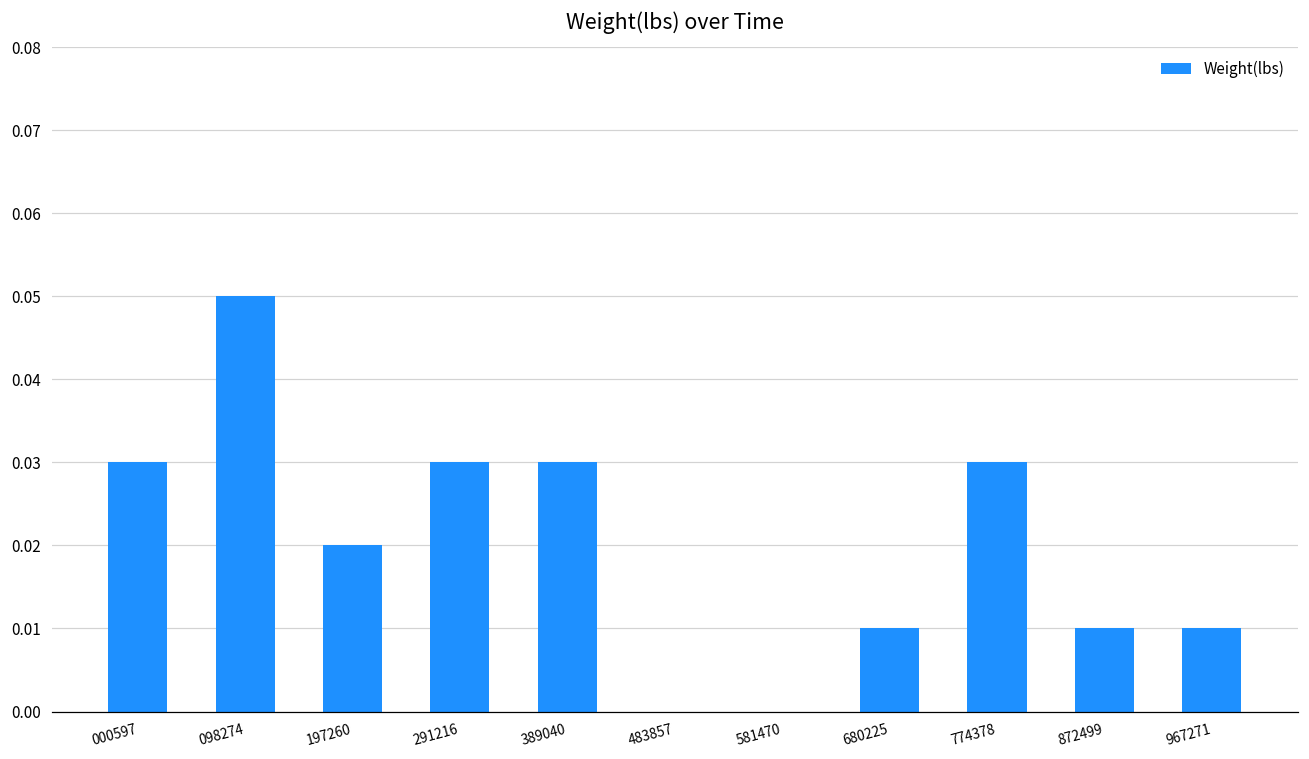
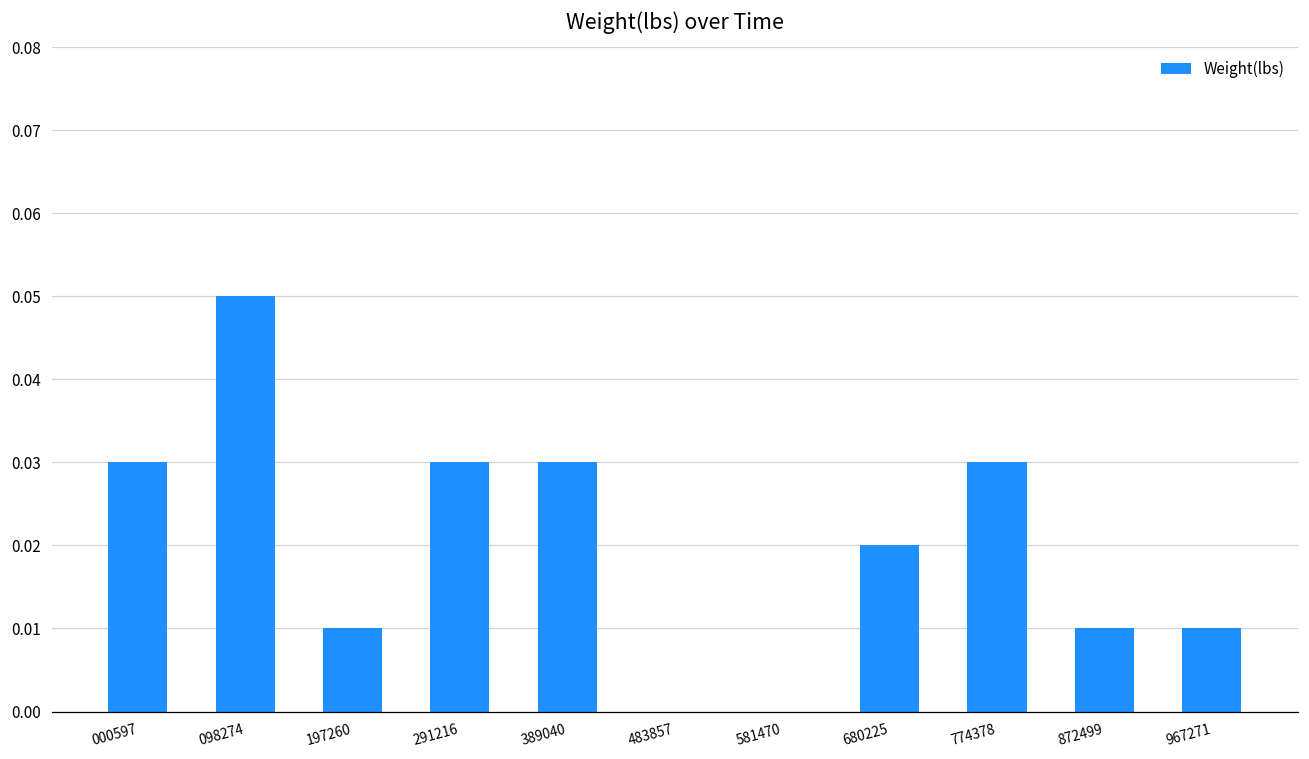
  {
    "000597": 0.03,
    "098274": 0.05,
-   "197260": 0.02,
+   "197260": 0.01,
    "291216": 0.03,
    "389040": 0.03,
    "483857": 0.00,
    "581470": 0.00,
-   "680225": 0.01,
+   "680225": 0.02,
    "774378": 0.03,
    "872499": 0.01,
    "967271": 0.01
  }
